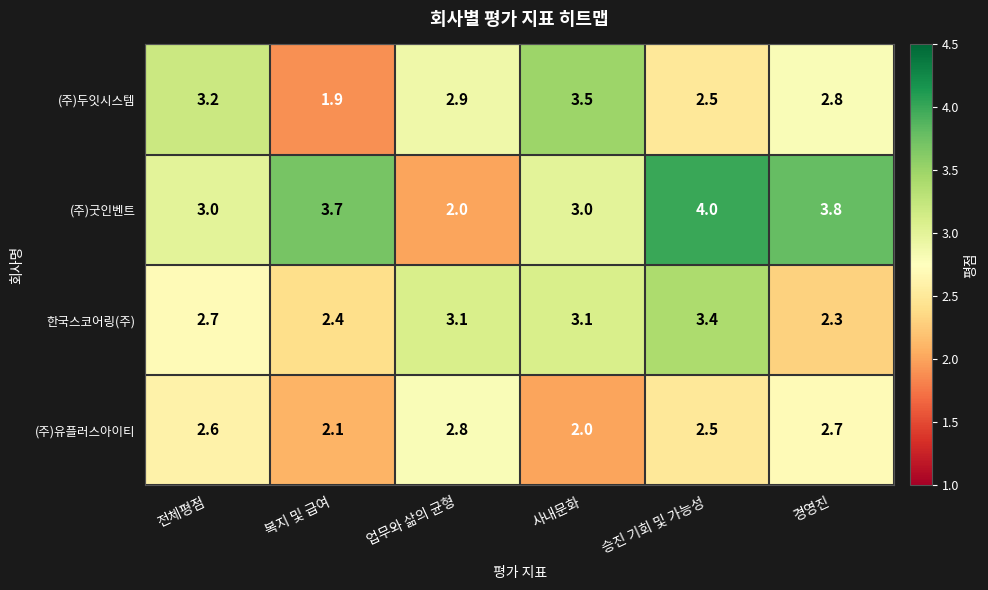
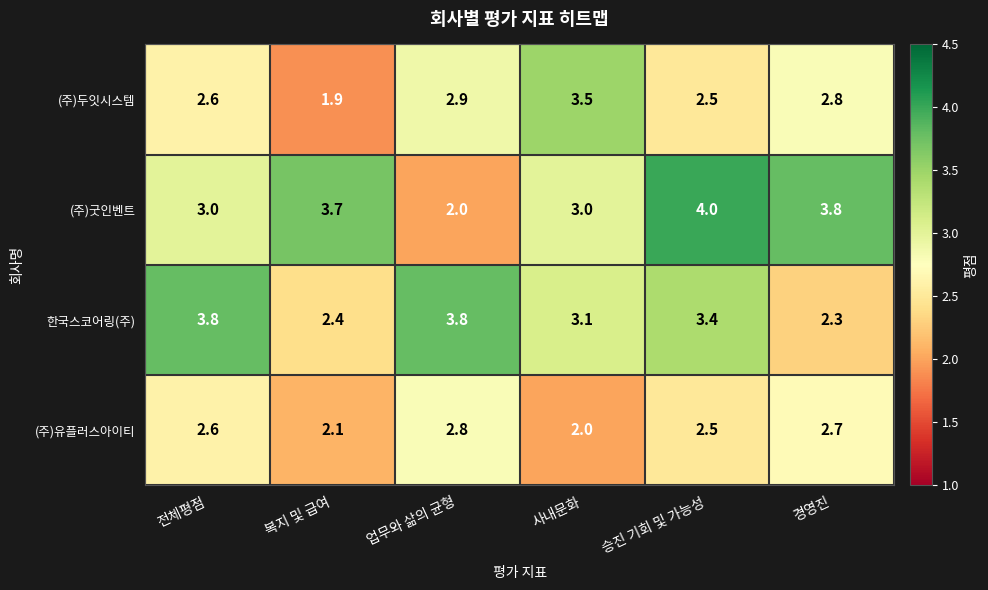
  {
    "(주)두잇시스템": {
-     "전체평점": 3.2,
+     "전체평점": 2.6,
      "복지 및 급여": 1.9,
      "업무와 삶의 균형": 2.9,
      "사내문화": 3.5,
      "승진 기회 및 가능성": 2.5,
      "경영진": 2.8
    },
    "(주)굿인벤트": {
      "전체평점": 3.0,
      "복지 및 급여": 3.7,
      "업무와 삶의 균형": 2.0,
      "사내문화": 3.0,
      "승진 기회 및 가능성": 4.0,
      "경영진": 3.8
    },
    "한국스코어링(주)": {
-     "전체평점": 2.7,
+     "전체평점": 3.8,
      "복지 및 급여": 2.4,
-     "업무와 삶의 균형": 3.1,
+     "업무와 삶의 균형": 3.8,
      "사내문화": 3.1,
      "승진 기회 및 가능성": 3.4,
      "경영진": 2.3
    },
    "(주)유플러스아이티": {
      "전체평점": 2.6,
      "복지 및 급여": 2.1,
      "업무와 삶의 균형": 2.8,
      "사내문화": 2.0,
      "승진 기회 및 가능성": 2.5,
      "경영진": 2.7
    }
  }
